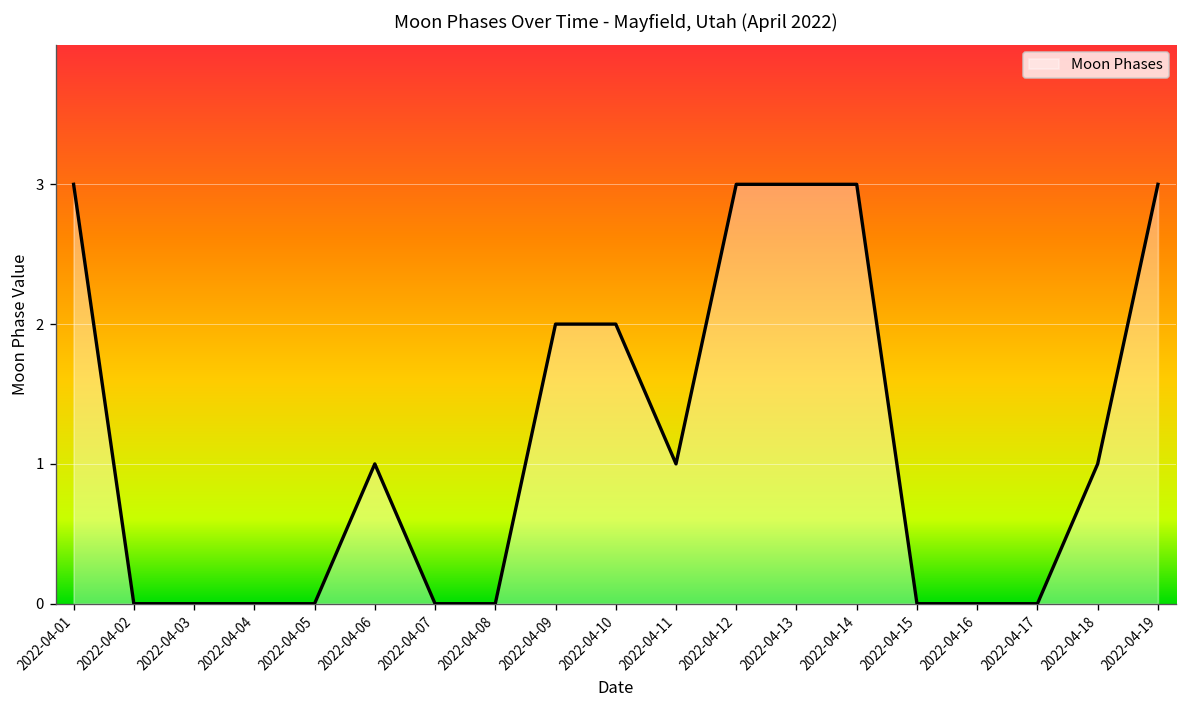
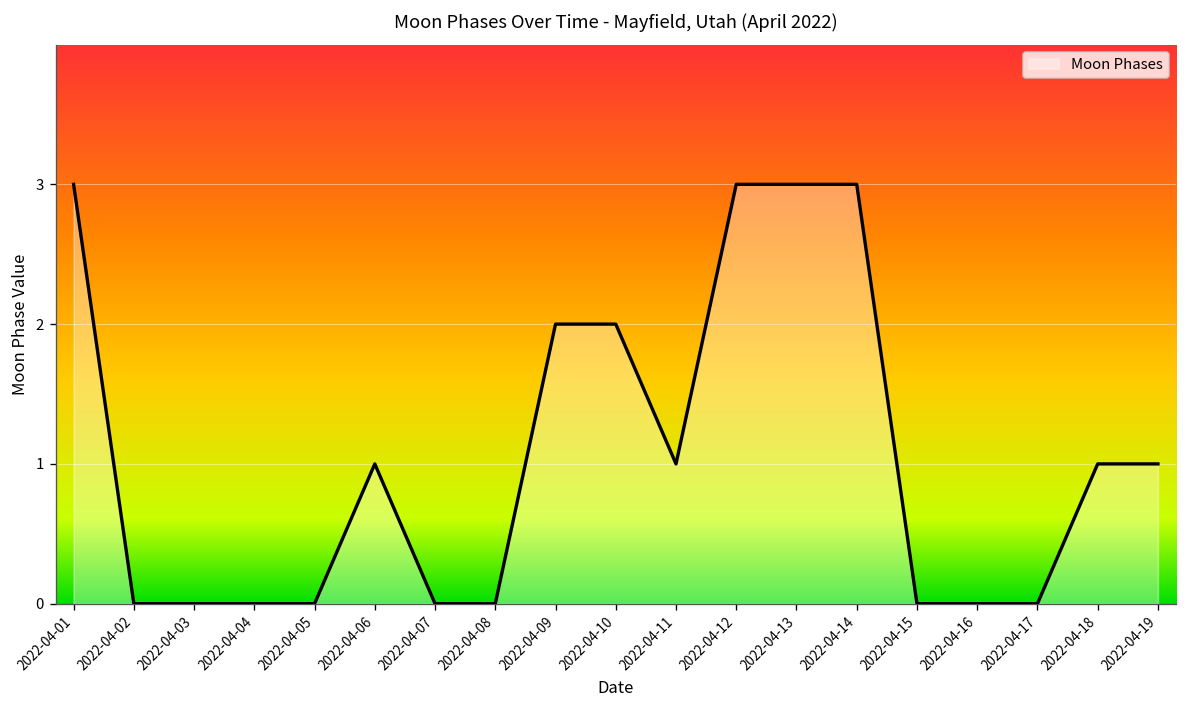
  {
    "2022-04-01": 3,
    "2022-04-02": 0,
    "2022-04-03": 0,
    "2022-04-04": 0,
    "2022-04-05": 0,
    "2022-04-06": 1,
    "2022-04-07": 0,
    "2022-04-08": 0,
    "2022-04-09": 2,
    "2022-04-10": 2,
    "2022-04-11": 1,
    "2022-04-12": 3,
    "2022-04-13": 3,
    "2022-04-14": 3,
    "2022-04-15": 0,
    "2022-04-16": 0,
    "2022-04-17": 0,
    "2022-04-18": 1,
-   "2022-04-19": 3
+   "2022-04-19": 1
  }
